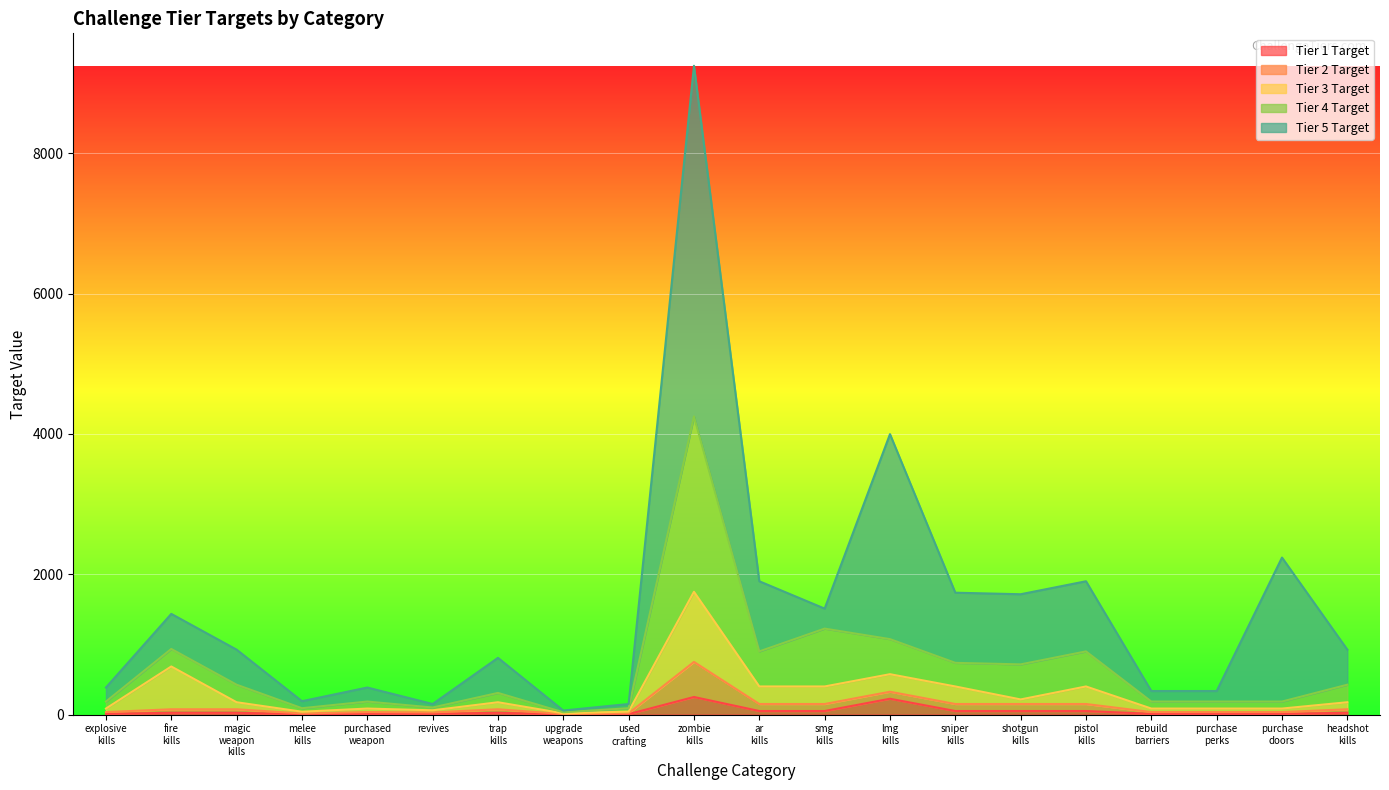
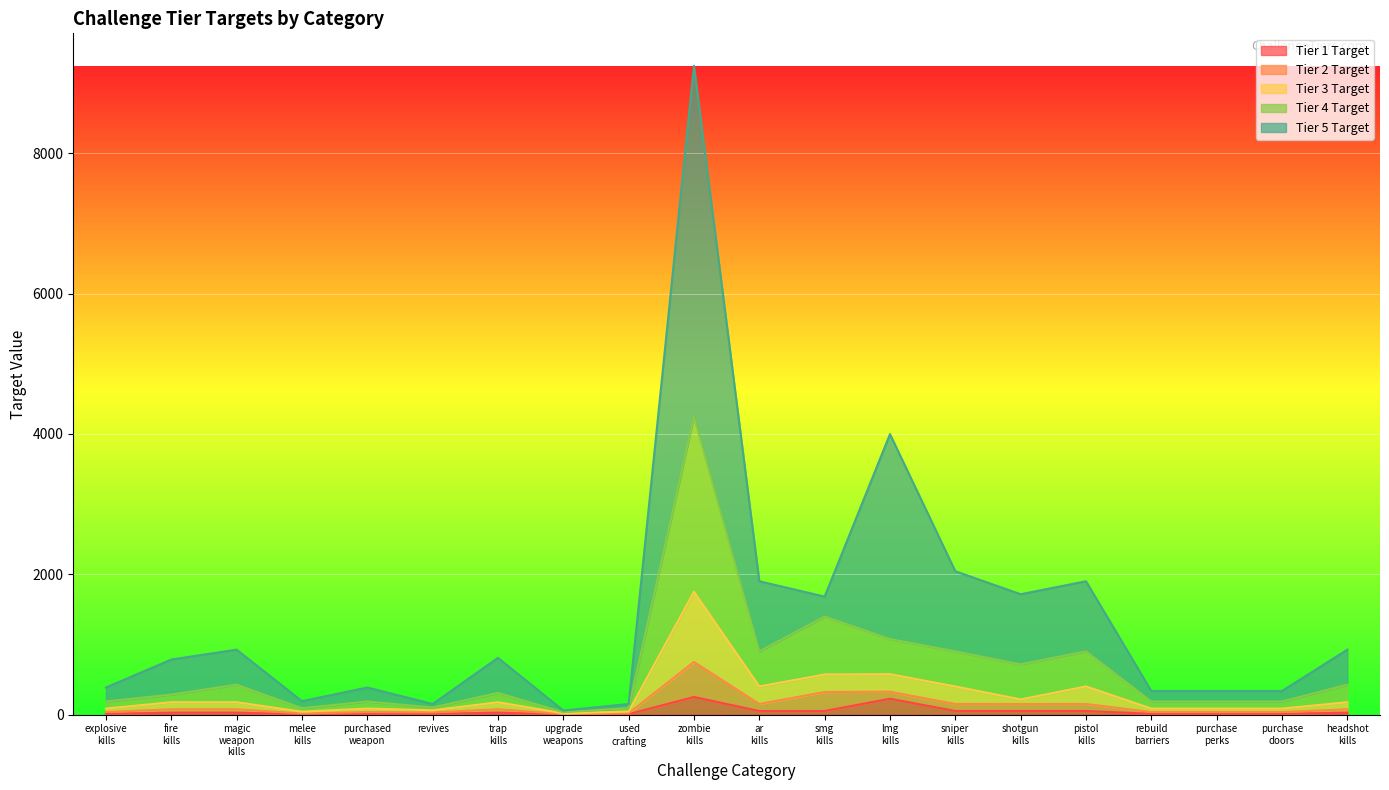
  {
    "Tier 1 Target": {
      "fire kills": 0,
      "magic weapon kills": 0,
      "trap kills": 0,
      "zombie kills": 300,
      "ar kills": 100,
      "smg kills": 100,
      "lmg kills": 200,
      "sniper kills": 100,
      "shotgun kills": 100,
      "pistol kills": 100,
      "headshot kills": 0
    },
    "Tier 2 Target": {
      "fire kills": 100,
      "magic weapon kills": 100,
      "trap kills": 100,
      "zombie kills": 500,
      "ar kills": 100,
-     "smg kills": 100,
+     "smg kills": 300,
      "lmg kills": 100,
      "sniper kills": 100,
      "shotgun kills": 100,
      "pistol kills": 100,
      "headshot kills": 100
    },
    "Tier 3 Target": {
      "explosive kills": 100,
-     "fire kills": 600,
+     "fire kills": 100,
      "magic weapon kills": 100,
      "purchased weapon": 100,
      "trap kills": 100,
      "zombie kills": 1000,
      "ar kills": 300,
      "smg kills": 300,
      "lmg kills": 300,
      "sniper kills": 300,
      "shotgun kills": 100,
      "pistol kills": 300,
      "rebuild barriers": 100,
      "purchase perks": 100,
      "purchase doors": 100,
      "headshot kills": 100
    },
    "Tier 4 Target": {
      "explosive kills": 100,
-     "fire kills": 300,
+     "fire kills": 100,
      "magic weapon kills": 300,
      "melee kills": 100,
      "purchased weapon": 100,
      "revives": 0,
      "trap kills": 100,
      "used crafting": 0,
      "zombie kills": 2500,
      "ar kills": 500,
      "smg kills": 800,
      "lmg kills": 500,
-     "sniper kills": 300,
+     "sniper kills": 500,
      "shotgun kills": 500,
      "pistol kills": 500,
      "rebuild barriers": 100,
      "purchase perks": 100,
      "purchase doors": 100,
      "headshot kills": 300
    },
    "Tier 5 Target": {
      "explosive kills": 200,
      "fire kills": 500,
      "magic weapon kills": 500,
      "melee kills": 100,
      "purchased weapon": 200,
      "revives": 100,
      "trap kills": 500,
      "used crafting": 100,
      "zombie kills": 5000,
      "ar kills": 1000,
      "smg kills": 300,
      "lmg kills": 2900,
-     "sniper kills": 1000,
+     "sniper kills": 1100,
      "shotgun kills": 1000,
      "pistol kills": 1000,
      "rebuild barriers": 200,
      "purchase perks": 200,
-     "purchase doors": 2100,
+     "purchase doors": 200,
      "headshot kills": 500
    }
  }
